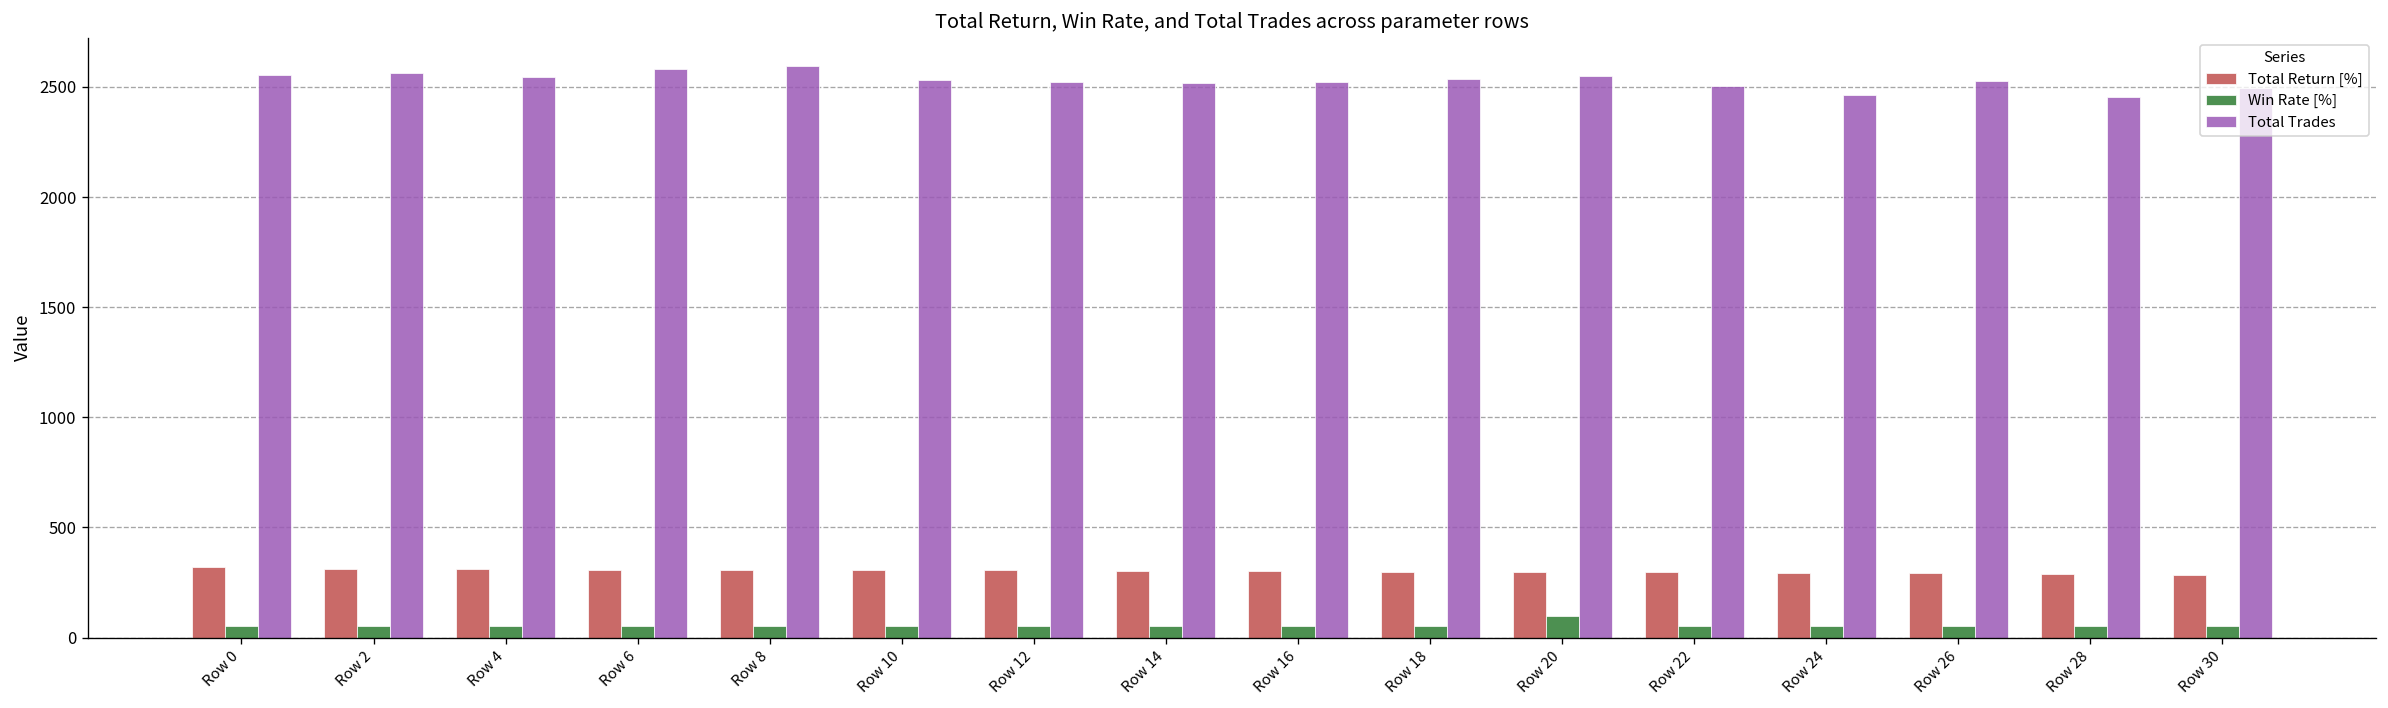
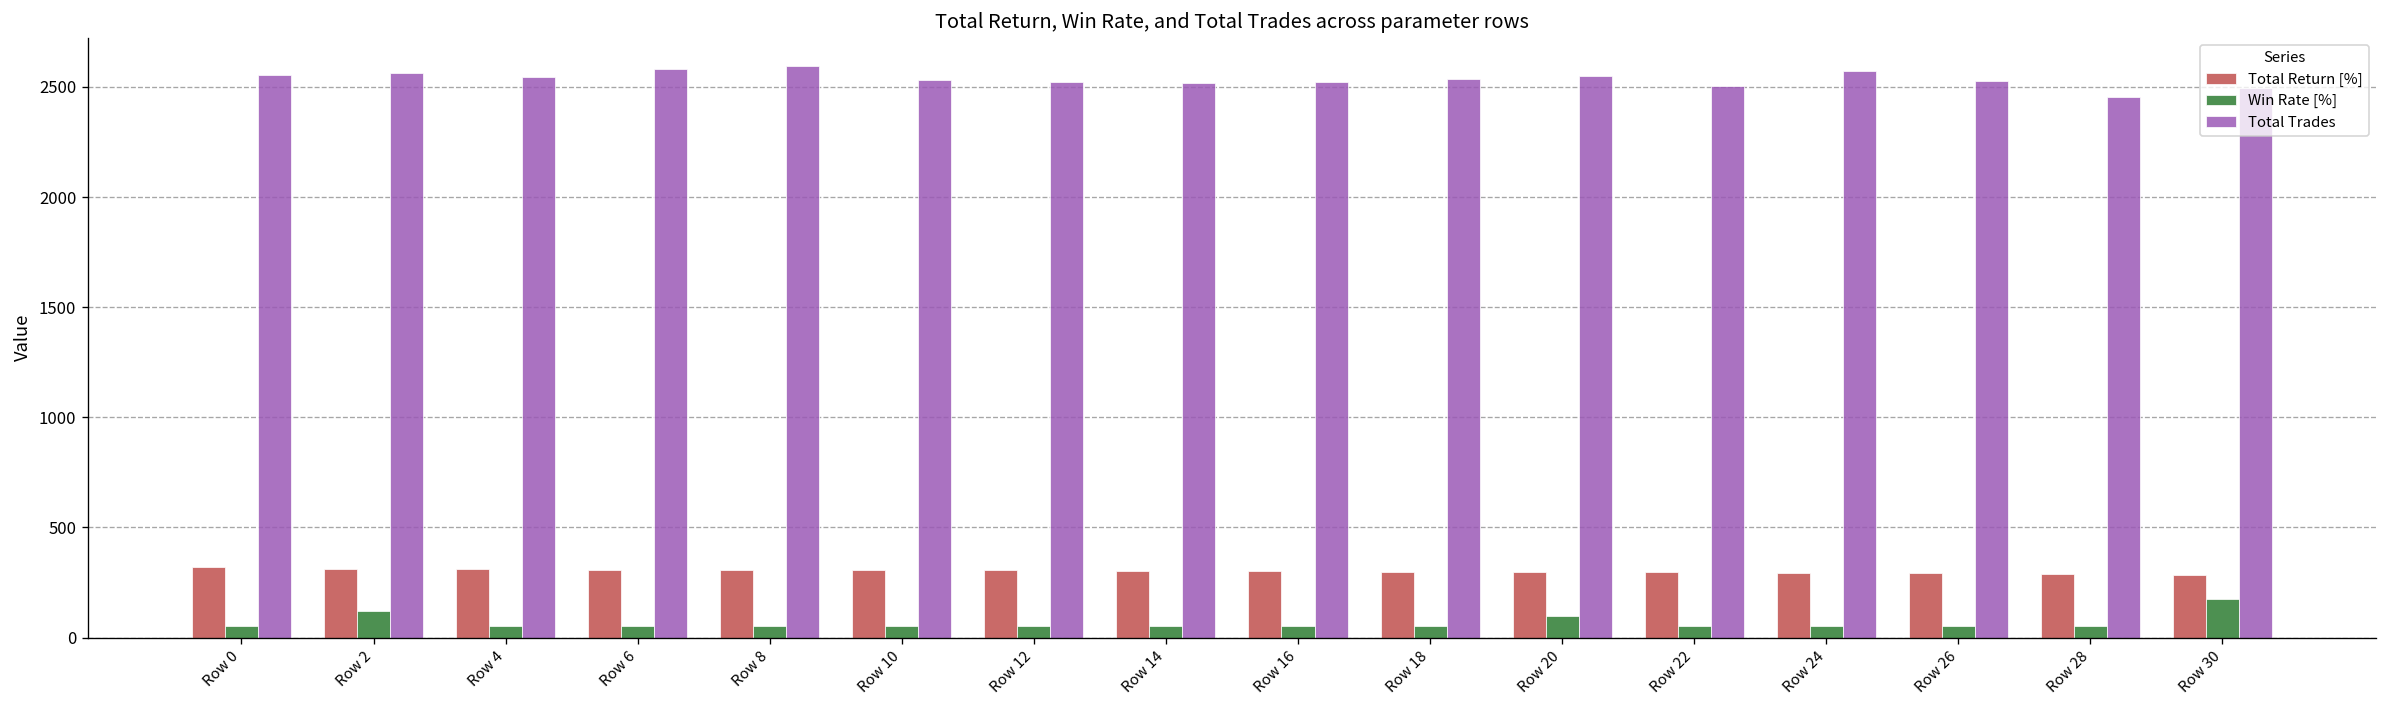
  {
    "Total Return [%]": {
      "Row 0": 320,
      "Row 2": 310,
      "Row 4": 310,
      "Row 6": 310,
      "Row 8": 310,
      "Row 10": 310,
      "Row 12": 310,
      "Row 14": 300,
      "Row 16": 300,
      "Row 18": 300,
      "Row 20": 300,
      "Row 22": 300,
      "Row 24": 300,
      "Row 26": 290,
      "Row 28": 290,
      "Row 30": 280
    },
    "Win Rate [%]": {
      "Row 0": 50,
-     "Row 2": 50,
+     "Row 2": 120,
      "Row 4": 50,
      "Row 6": 50,
      "Row 8": 50,
      "Row 10": 50,
      "Row 12": 50,
      "Row 14": 50,
      "Row 16": 50,
      "Row 18": 50,
      "Row 20": 100,
      "Row 22": 50,
      "Row 24": 50,
      "Row 26": 50,
      "Row 28": 50,
-     "Row 30": 50
+     "Row 30": 180
    },
    "Total Trades": {
      "Row 0": 2550,
      "Row 2": 2560,
      "Row 4": 2550,
      "Row 6": 2580,
      "Row 8": 2590,
      "Row 10": 2530,
      "Row 12": 2520,
      "Row 14": 2520,
      "Row 16": 2520,
      "Row 18": 2540,
      "Row 20": 2550,
      "Row 22": 2500,
-     "Row 24": 2460,
+     "Row 24": 2570,
      "Row 26": 2530,
      "Row 28": 2450
    }
  }
